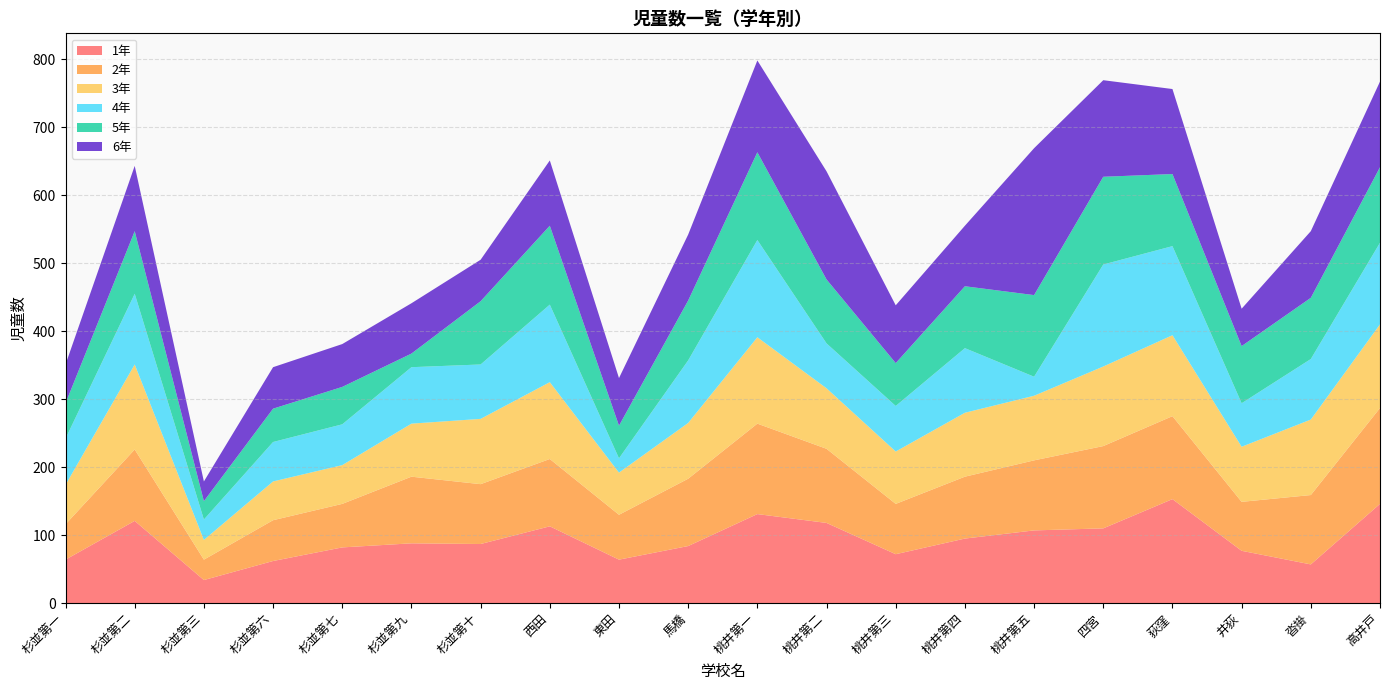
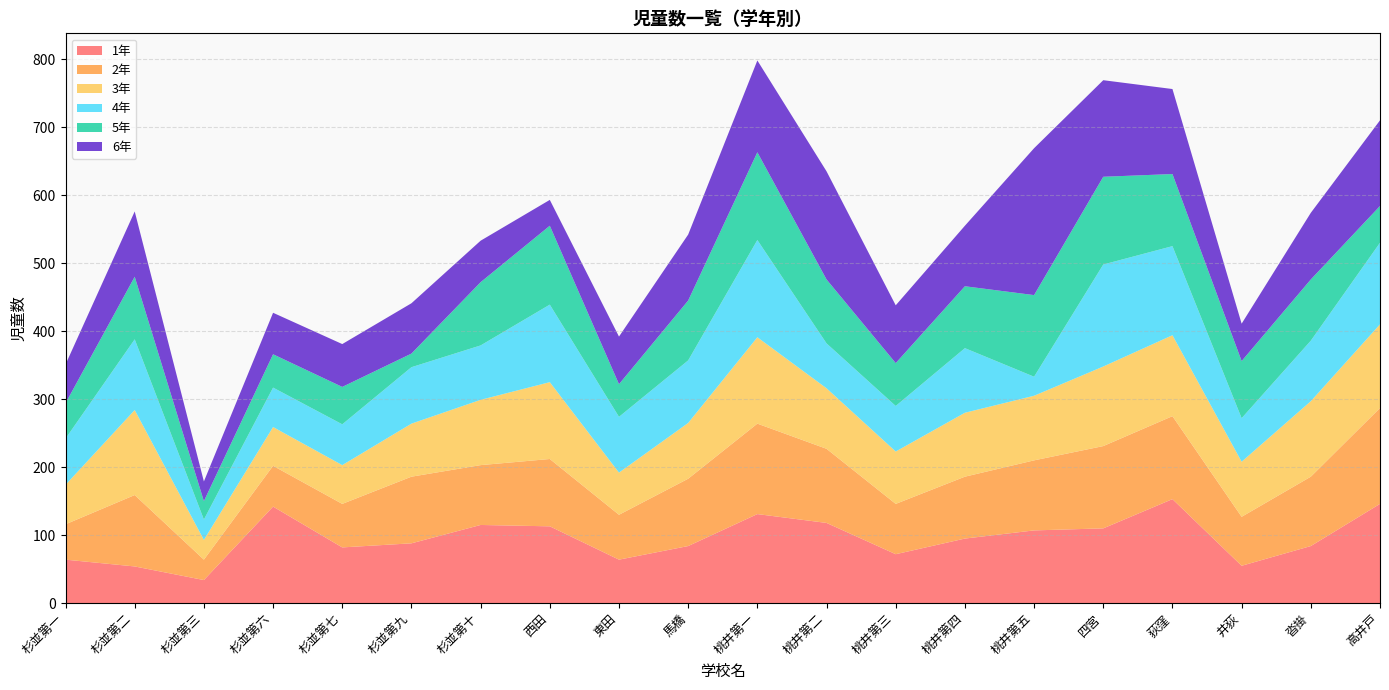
  {
    "1年": {
      "杉並第一": 60,
-     "杉並第二": 120,
+     "杉並第二": 50,
      "杉並第三": 30,
-     "杉並第六": 60,
+     "杉並第六": 140,
      "杉並第七": 80,
      "杉並第九": 90,
-     "杉並第十": 90,
+     "杉並第十": 120,
      "西田": 110,
      "東田": 60,
      "馬橋": 80,
      "桃井第一": 130,
      "桃井第二": 120,
      "桃井第三": 70,
      "桃井第四": 100,
      "桃井第五": 110,
      "四宮": 110,
      "荻窪": 150,
-     "井荻": 80,
-     "沓掛": 60,
+     "井荻": 60,
+     "沓掛": 80,
      "高井戸": 150
    },
    "4年": {
      "杉並第一": 70,
      "杉並第二": 100,
      "杉並第三": 30,
      "杉並第六": 60,
      "杉並第七": 60,
      "杉並第九": 80,
      "杉並第十": 80,
      "西田": 110,
-     "東田": 20,
+     "東田": 80,
      "馬橋": 90,
      "桃井第一": 140,
      "桃井第二": 70,
      "桃井第三": 70,
      "桃井第四": 100,
      "桃井第五": 30,
      "四宮": 150,
      "荻窪": 130,
      "井荻": 60,
      "沓掛": 90,
      "高井戸": 120
    },
    "5年": {
      "杉並第一": 50,
      "杉並第二": 90,
      "杉並第三": 30,
      "杉並第六": 50,
      "杉並第七": 60,
      "杉並第九": 20,
      "杉並第十": 90,
      "西田": 120,
      "東田": 50,
      "馬橋": 90,
      "桃井第一": 130,
      "桃井第二": 90,
      "桃井第三": 60,
      "桃井第四": 90,
      "桃井第五": 120,
      "四宮": 130,
      "荻窪": 110,
      "井荻": 80,
      "沓掛": 90,
-     "高井戸": 110
+     "高井戸": 50
    },
    "6年": {
      "杉並第一": 60,
      "杉並第二": 100,
      "杉並第三": 30,
      "杉並第六": 60,
      "杉並第七": 60,
      "杉並第九": 70,
      "杉並第十": 60,
-     "西田": 100,
+     "西田": 40,
      "東田": 70,
      "馬橋": 100,
      "桃井第一": 140,
      "桃井第二": 160,
      "桃井第三": 90,
      "桃井第四": 90,
      "桃井第五": 220,
      "四宮": 140,
      "荻窪": 130,
      "井荻": 60,
      "沓掛": 100,
      "高井戸": 130
    }
  }
